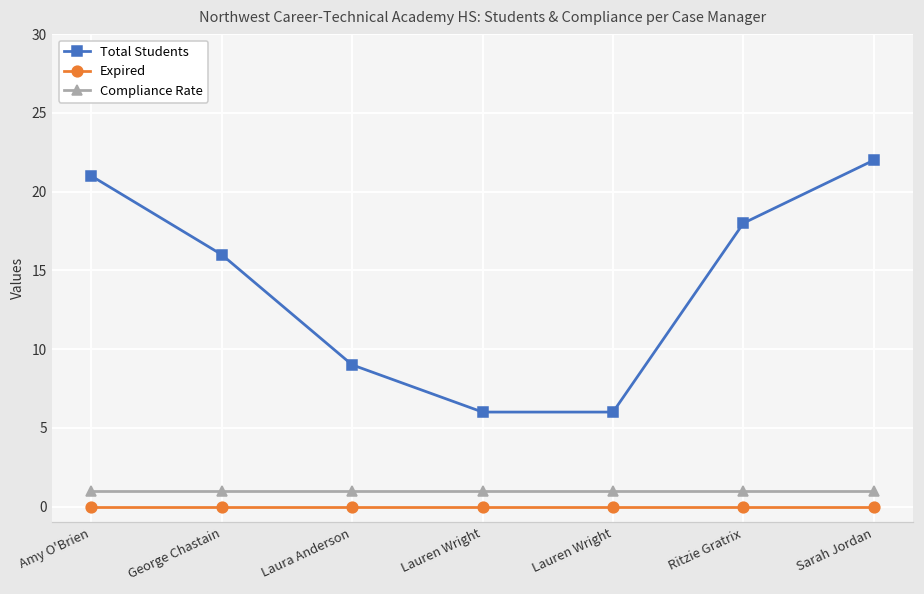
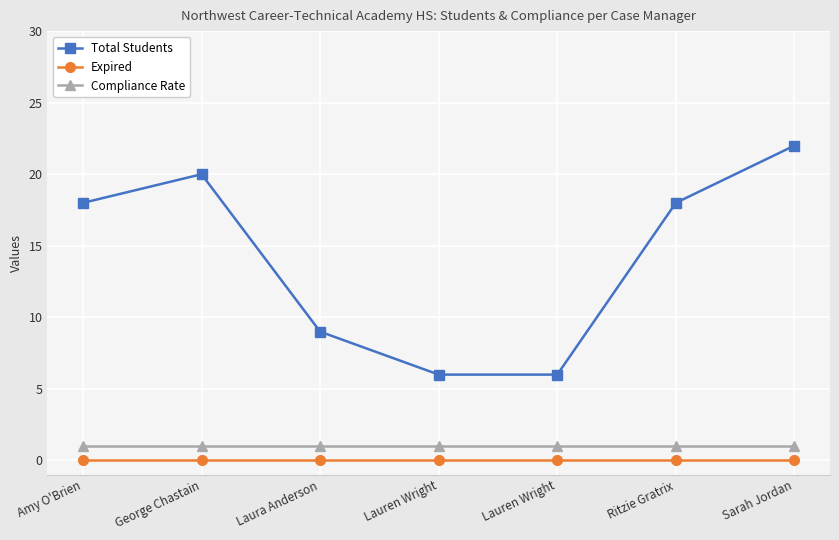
  {
    "Total Students": {
-     "Amy O'Brien": 21,
-     "George Chastain": 16,
+     "Amy O'Brien": 18,
+     "George Chastain": 20,
      "Laura Anderson": 9,
      "Ritzie Gratrix": 18,
      "Sarah Jordan": 22
    },
    "Expired": {
      "Amy O'Brien": 0,
      "George Chastain": 0,
      "Laura Anderson": 0,
      "Ritzie Gratrix": 0,
      "Sarah Jordan": 0
    },
    "Compliance Rate": {
      "Amy O'Brien": 1,
      "George Chastain": 1,
      "Laura Anderson": 1,
      "Ritzie Gratrix": 1,
      "Sarah Jordan": 1
    }
  }
